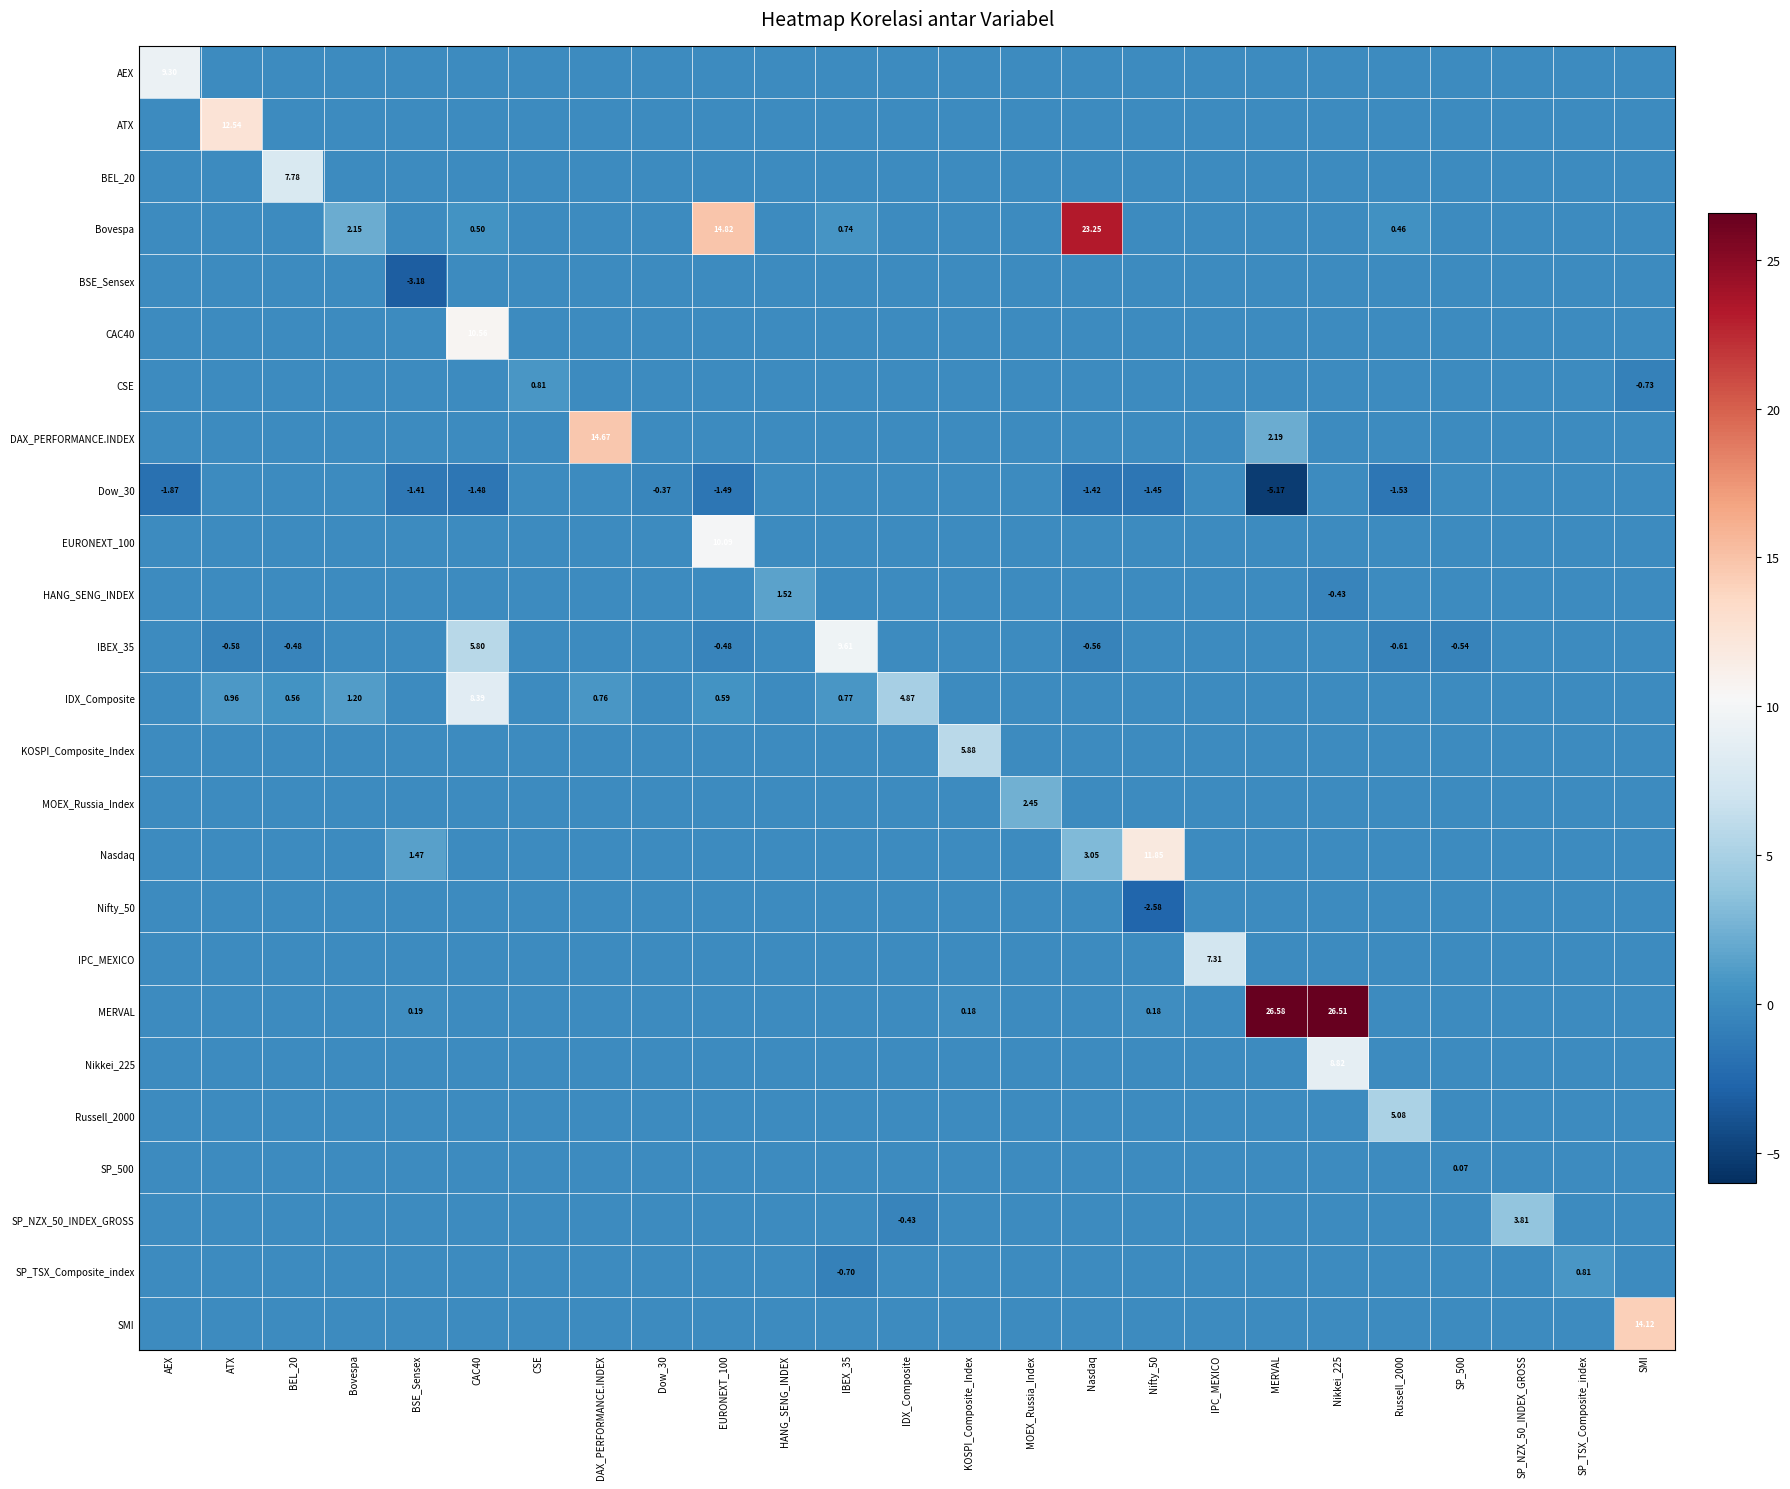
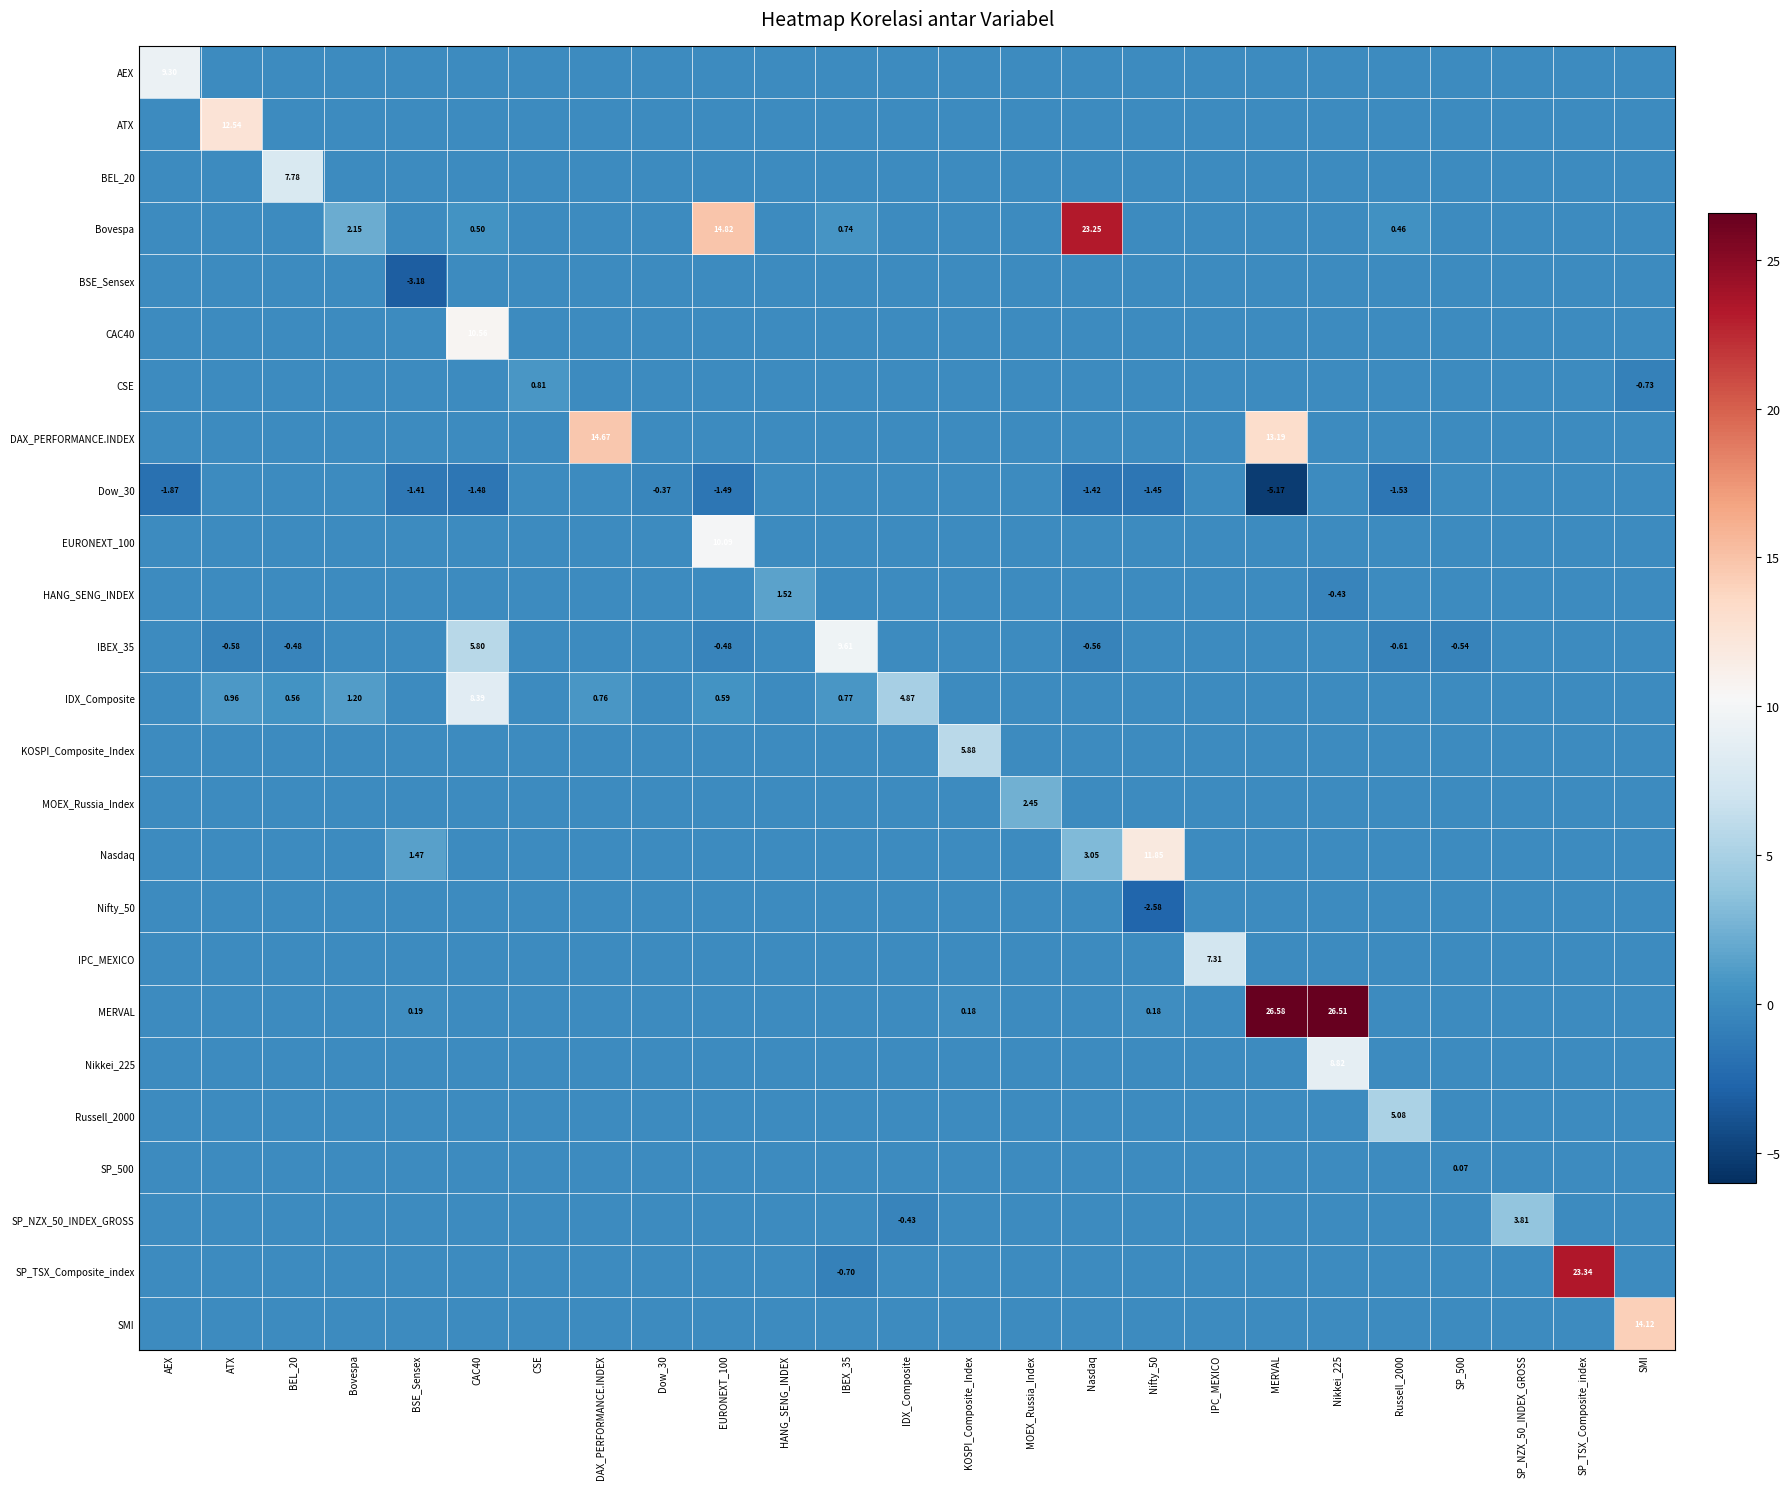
  {
    "BEL_20": {
      "BEL_20": 7.78
    },
    "Bovespa": {
      "Bovespa": 2.15,
      "CAC40": 0.50,
      "EURONEXT_100": 14.82,
      "IBEX_35": 0.74,
      "Nasdaq": 23.25,
      "Russell_2000": 0.46
    },
    "BSE_Sensex": {
      "BSE_Sensex": -3.18
    },
    "CSE": {
      "CSE": 0.81,
      "SMI": -0.73
    },
    "DAX_PERFORMANCE.INDEX": {
      "DAX_PERFORMANCE.INDEX": 14.67,
-     "MERVAL": 2.19
+     "MERVAL": 13.19
    },
    "Dow_30": {
      "AEX": -1.87,
      "BSE_Sensex": -1.41,
      "CAC40": -1.48,
      "Dow_30": -0.37,
      "EURONEXT_100": -1.49,
      "Nasdaq": -1.42,
      "Nifty_50": -1.45,
      "MERVAL": -5.17,
      "Russell_2000": -1.53
    },
    "HANG_SENG_INDEX": {
      "HANG_SENG_INDEX": 1.52,
      "Nikkei_225": -0.43
    },
    "IBEX_35": {
      "ATX": -0.58,
      "BEL_20": -0.48,
      "CAC40": 5.80,
      "EURONEXT_100": -0.48,
      "Nasdaq": -0.56,
      "Russell_2000": -0.61,
      "SP_500": -0.54
    },
    "IDX_Composite": {
      "ATX": 0.96,
      "BEL_20": 0.56,
      "Bovespa": 1.20,
      "DAX_PERFORMANCE.INDEX": 0.76,
      "EURONEXT_100": 0.59,
      "IBEX_35": 0.77,
      "IDX_Composite": 4.87
    },
    "KOSPI_Composite_Index": {
      "KOSPI_Composite_Index": 5.88
    },
    "MOEX_Russia_Index": {
      "MOEX_Russia_Index": 2.45
    },
    "Nasdaq": {
      "BSE_Sensex": 1.47,
      "Nasdaq": 3.05
    },
    "Nifty_50": {
      "Nifty_50": -2.58
    },
    "IPC_MEXICO": {
      "IPC_MEXICO": 7.31
    },
    "MERVAL": {
      "BSE_Sensex": 0.19,
      "KOSPI_Composite_Index": 0.18,
      "Nifty_50": 0.18,
      "MERVAL": 26.58,
      "Nikkei_225": 26.51
    },
    "Russell_2000": {
      "Russell_2000": 5.08
    },
    "SP_500": {
      "SP_500": 0.07
    },
    "SP_NZX_50_INDEX_GROSS": {
      "IDX_Composite": -0.43,
      "SP_NZX_50_INDEX_GROSS": 3.81
    },
    "SP_TSX_Composite_index": {
      "IBEX_35": -0.70,
-     "SP_TSX_Composite_index": 0.81
+     "SP_TSX_Composite_index": 23.34
    },
    "SMI": {
      "SMI": 14.12
    }
  }
